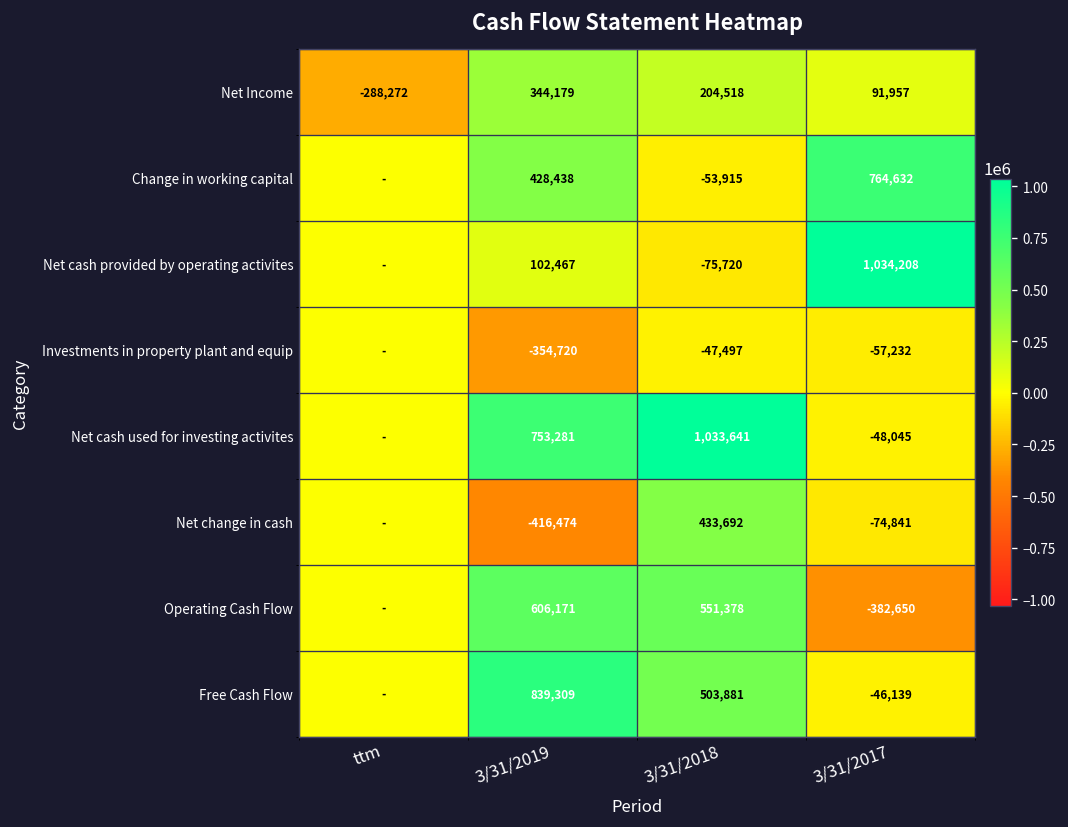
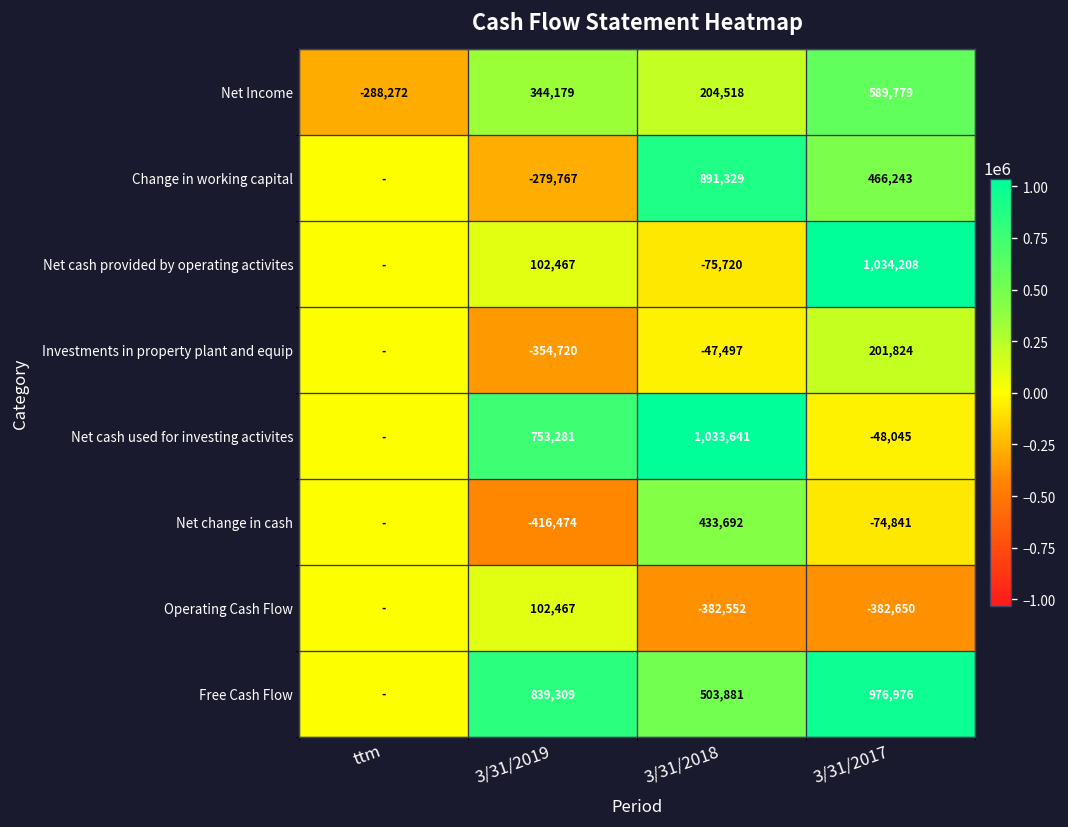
  {
    "Net Income": {
      "ttm": "-288,272",
      "3/31/2019": "344,179",
      "3/31/2018": "204,518",
-     "3/31/2017": "91,957"
+     "3/31/2017": "589,779"
    },
    "Change in working capital": {
-     "3/31/2019": "428,438",
-     "3/31/2018": "-53,915",
-     "3/31/2017": "764,632"
+     "3/31/2019": "-279,767",
+     "3/31/2018": "891,329",
+     "3/31/2017": "466,243"
    },
    "Net cash provided by operating activites": {
      "3/31/2019": "102,467",
      "3/31/2018": "-75,720",
      "3/31/2017": "1,034,208"
    },
    "Investments in property plant and equip": {
      "3/31/2019": "-354,720",
      "3/31/2018": "-47,497",
-     "3/31/2017": "-57,232"
+     "3/31/2017": "201,824"
    },
    "Net cash used for investing activites": {
      "3/31/2019": "753,281",
      "3/31/2018": "1,033,641",
      "3/31/2017": "-48,045"
    },
    "Net change in cash": {
      "3/31/2019": "-416,474",
      "3/31/2018": "433,692",
      "3/31/2017": "-74,841"
    },
    "Operating Cash Flow": {
-     "3/31/2019": "606,171",
-     "3/31/2018": "551,378",
+     "3/31/2019": "102,467",
+     "3/31/2018": "-382,552",
      "3/31/2017": "-382,650"
    },
    "Free Cash Flow": {
      "3/31/2019": "839,309",
      "3/31/2018": "503,881",
-     "3/31/2017": "-46,139"
+     "3/31/2017": "976,976"
    }
  }
